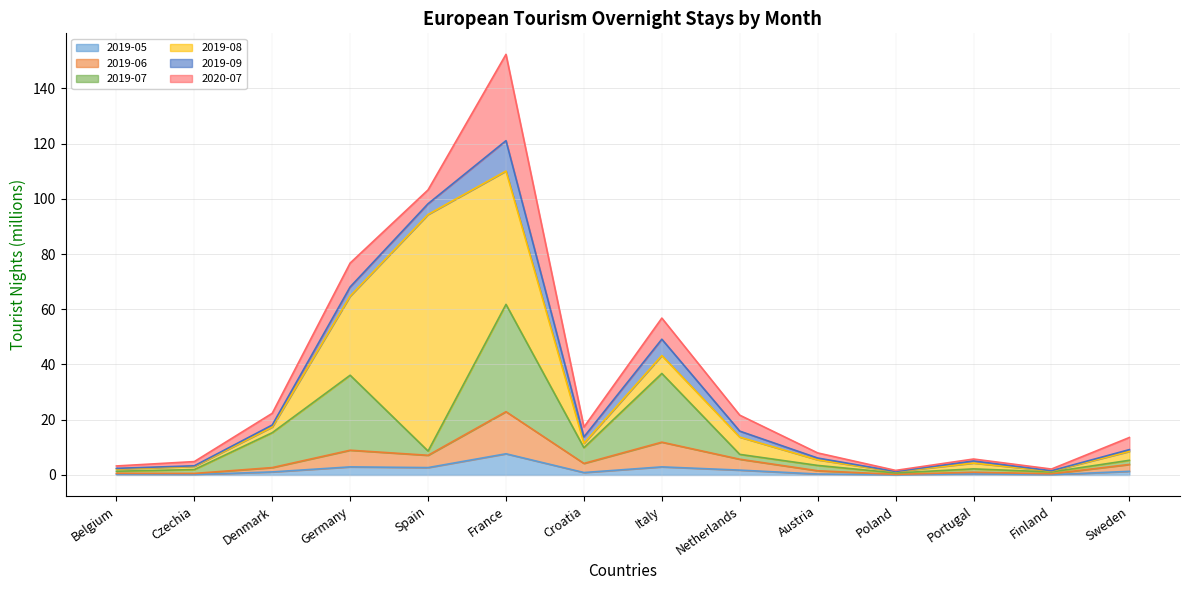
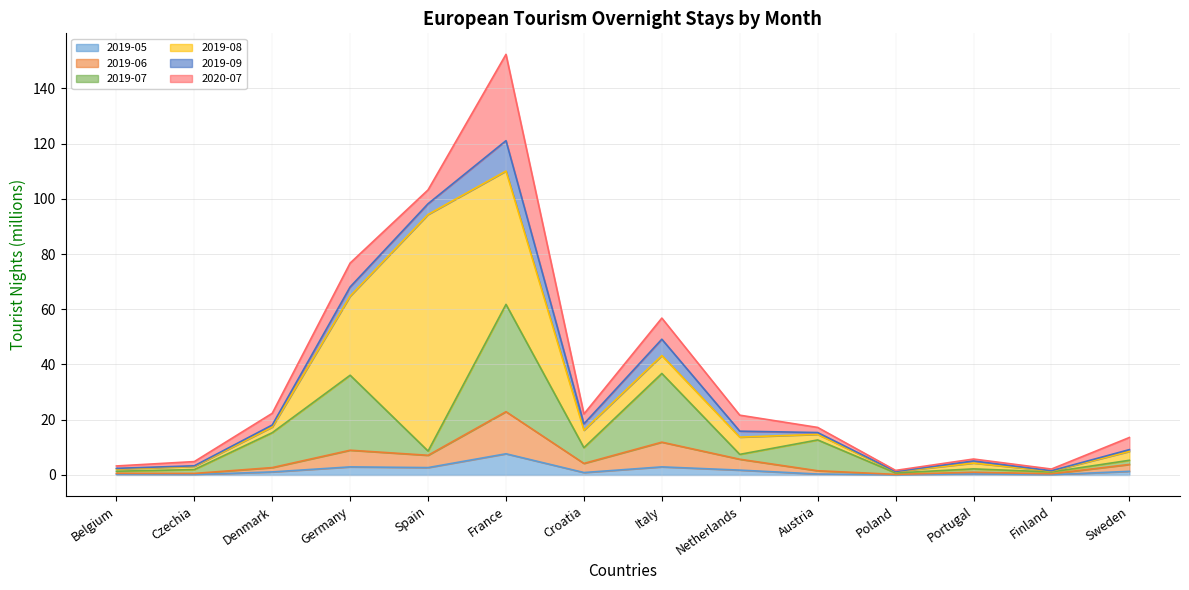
  {
    "2019-07": {
      "Czechia": 1,
      "Denmark": 13,
      "Germany": 27,
      "Spain": 2,
      "France": 39,
      "Croatia": 6,
      "Italy": 25,
      "Netherlands": 2,
-     "Austria": 2,
+     "Austria": 11,
      "Portugal": 1,
      "Sweden": 2
    },
    "2019-08": {
      "Germany": 29,
      "Spain": 86,
      "France": 48,
-     "Croatia": 2,
+     "Croatia": 6,
      "Italy": 6,
      "Netherlands": 6
    }
  }
